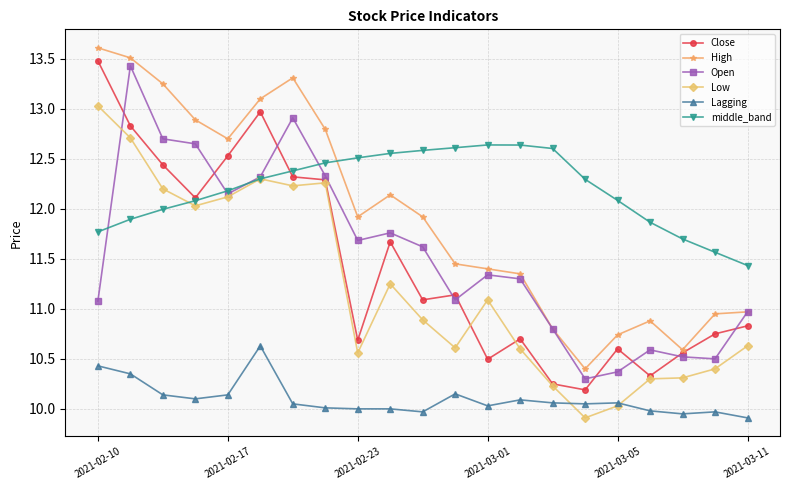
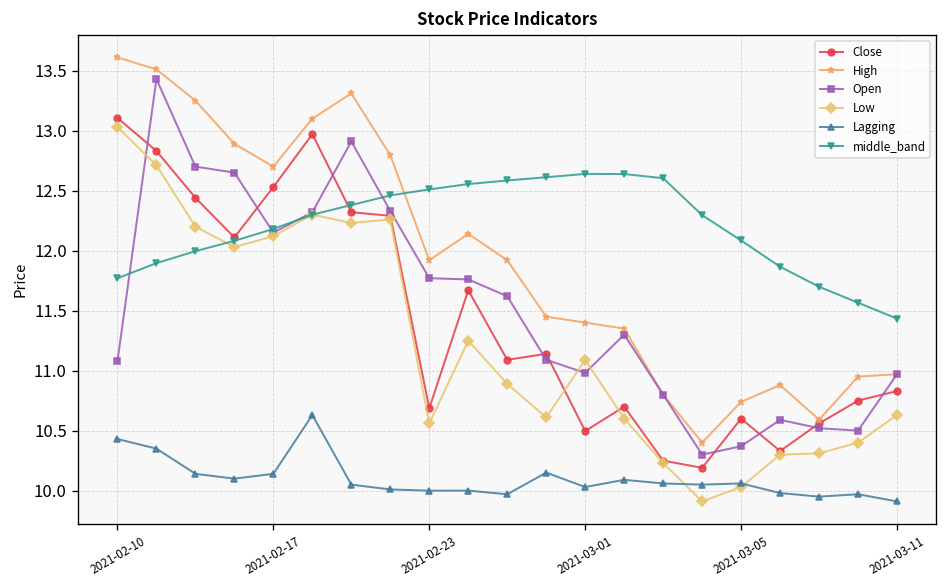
  {
    "Close": {
-     "2021-02-10": 13.48,
+     "2021-02-10": 13.11,
      "2021-02-17": 12.53,
      "2021-02-23": 10.69,
      "2021-03-01": 10.50,
      "2021-03-05": 10.60,
      "2021-03-11": 10.83
    },
    "Open": {
      "2021-02-10": 11.08,
      "2021-02-17": 12.15,
-     "2021-02-23": 11.68,
-     "2021-03-01": 11.34,
+     "2021-02-23": 11.77,
+     "2021-03-01": 10.98,
      "2021-03-05": 10.37
    }
  }
